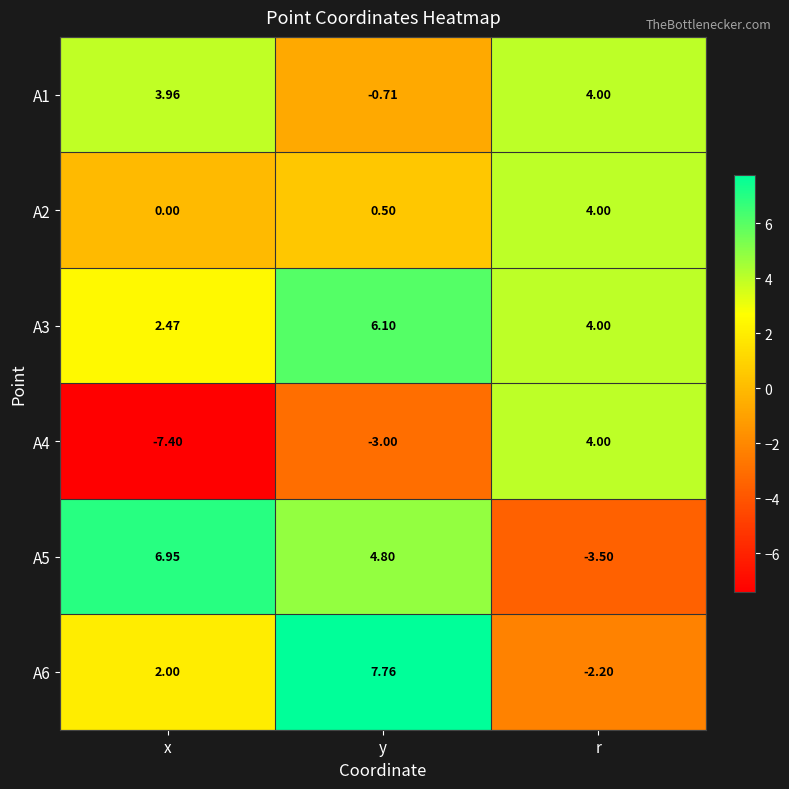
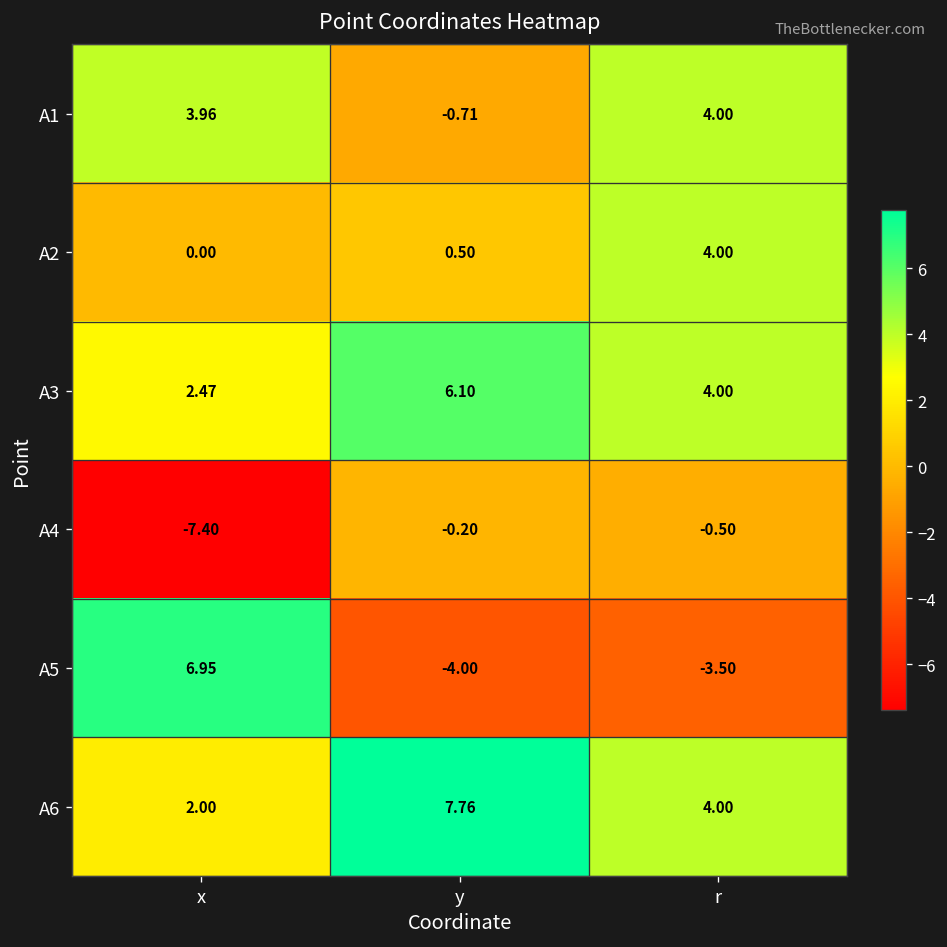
  {
    "A1": {
      "x": 3.96,
      "y": -0.71,
      "r": 4.00
    },
    "A2": {
      "x": 0.00,
      "y": 0.50,
      "r": 4.00
    },
    "A3": {
      "x": 2.47,
      "y": 6.10,
      "r": 4.00
    },
    "A4": {
      "x": -7.40,
-     "y": -3.00,
-     "r": 4.00
+     "y": -0.20,
+     "r": -0.50
    },
    "A5": {
      "x": 6.95,
-     "y": 4.80,
+     "y": -4.00,
      "r": -3.50
    },
    "A6": {
      "x": 2.00,
      "y": 7.76,
-     "r": -2.20
+     "r": 4.00
    }
  }
